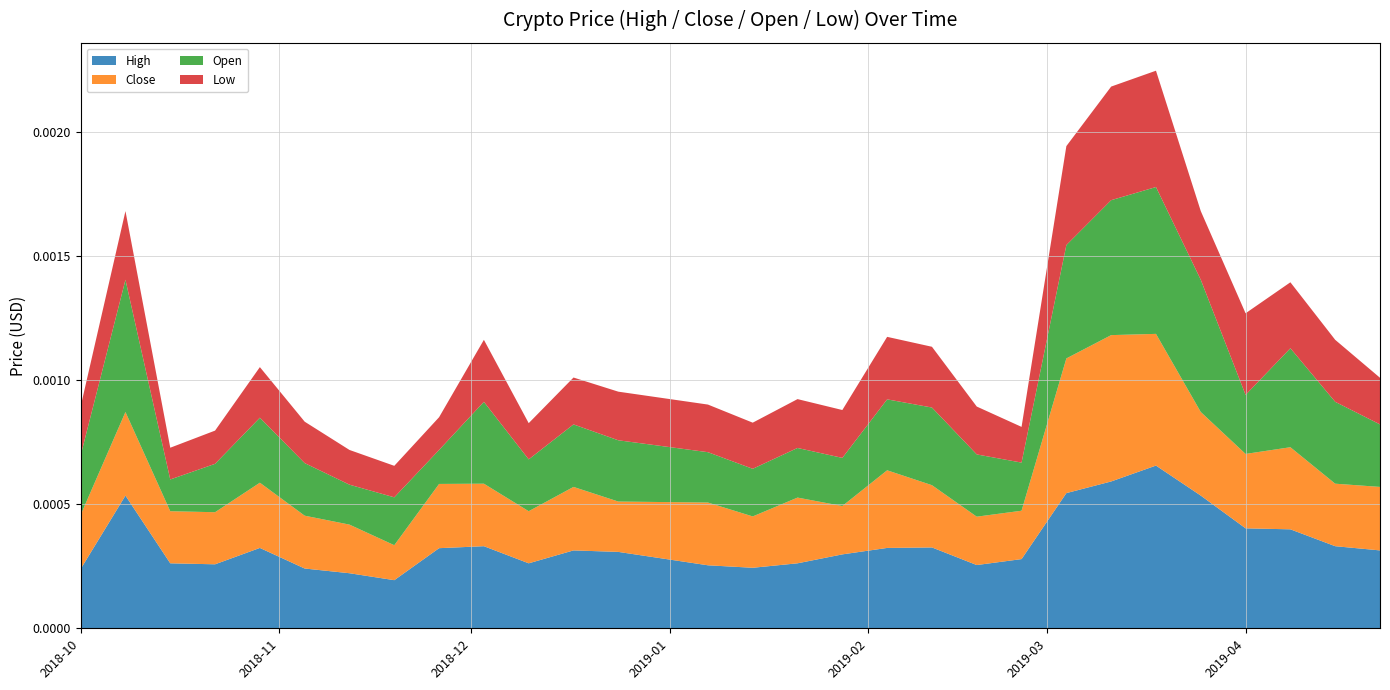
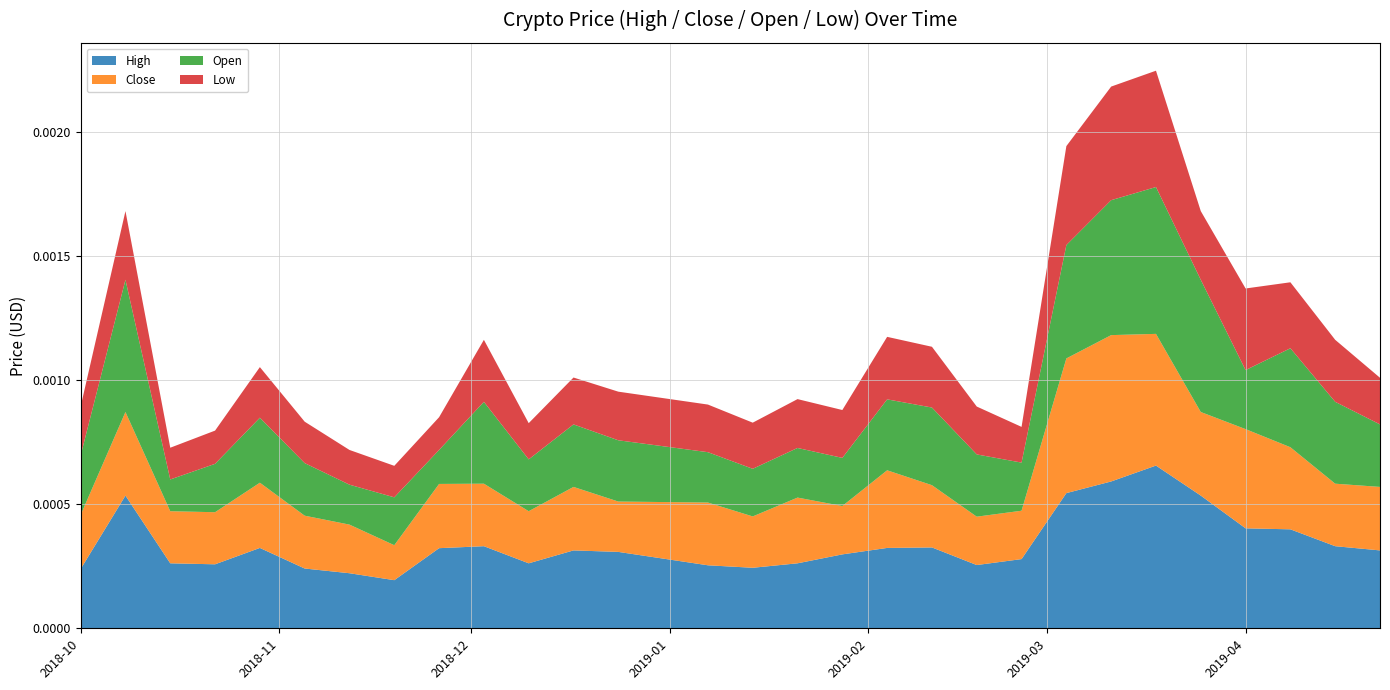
  {
    "High": {
      "2018-10": 0.00024,
      "2019-04": 0.0004
    },
    "Close": {
      "2018-10": 0.00022,
-     "2019-04": 0.0003
+     "2019-04": 0.0004
    },
    "Open": {
      "2018-10": 0.00024,
      "2019-04": 0.00024
    },
    "Low": {
      "2018-10": 0.0002,
      "2019-04": 0.00033
    }
  }
